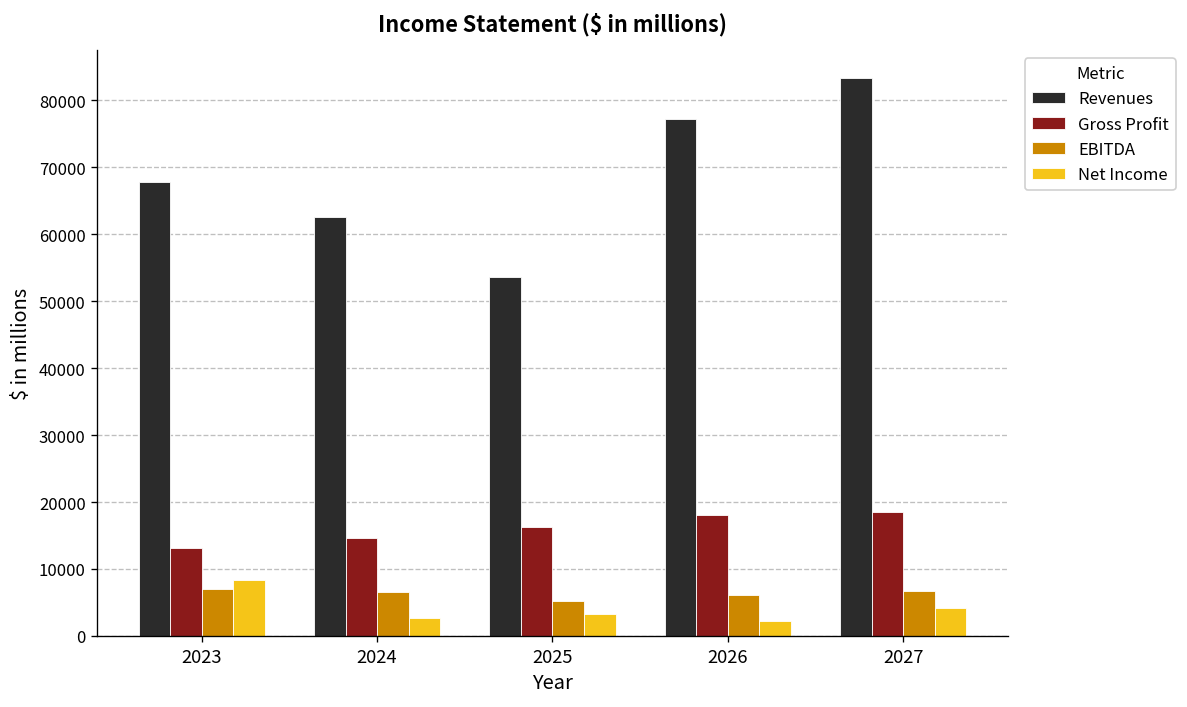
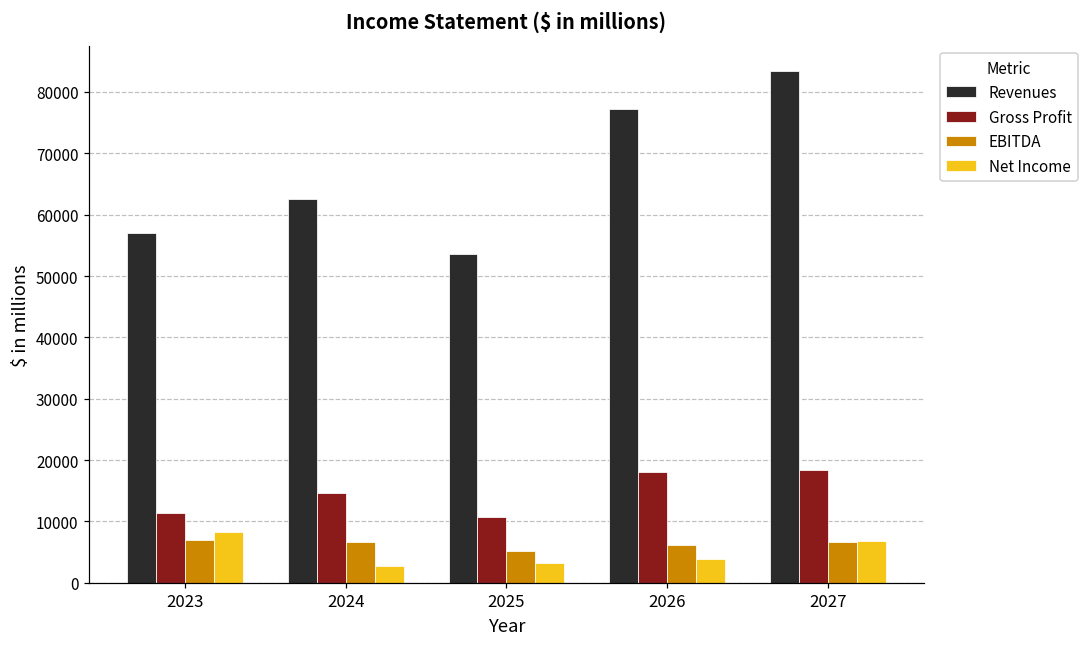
  {
    "Revenues": {
-     "2023": 68000,
+     "2023": 57000,
      "2024": 63000,
      "2025": 54000,
      "2026": 77000,
      "2027": 83000
    },
    "Gross Profit": {
-     "2023": 13000,
+     "2023": 11000,
      "2024": 15000,
-     "2025": 16000,
+     "2025": 11000,
      "2026": 18000,
      "2027": 18000
    },
    "EBITDA": {
      "2023": 7000,
      "2024": 7000,
      "2025": 5000,
      "2026": 6000,
      "2027": 7000
    },
    "Net Income": {
      "2023": 8000,
      "2024": 3000,
      "2025": 3000,
-     "2026": 2000,
-     "2027": 4000
+     "2026": 4000,
+     "2027": 7000
    }
  }
